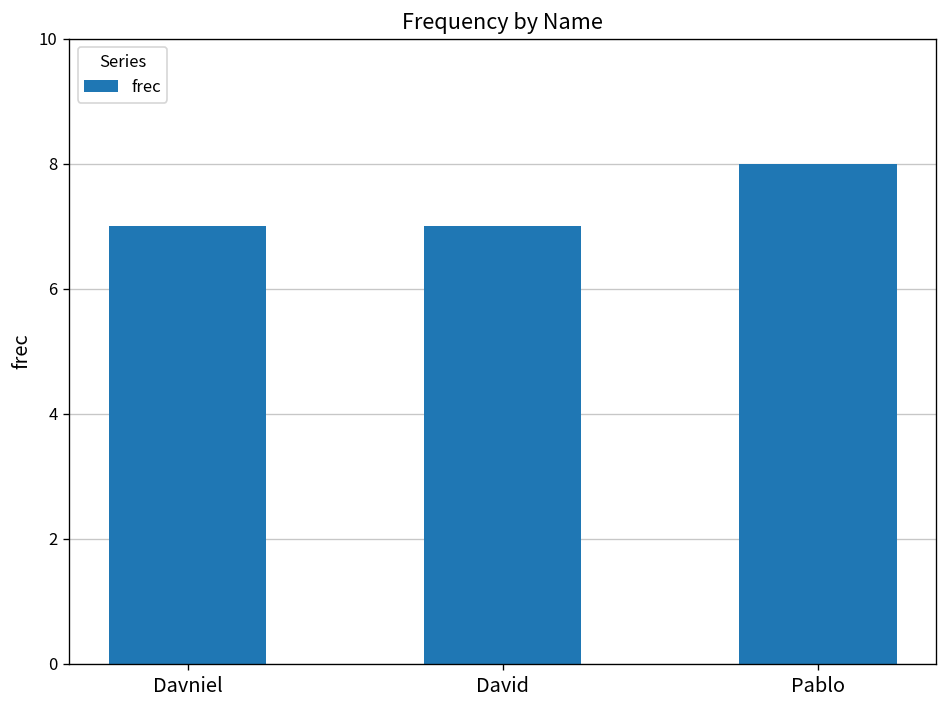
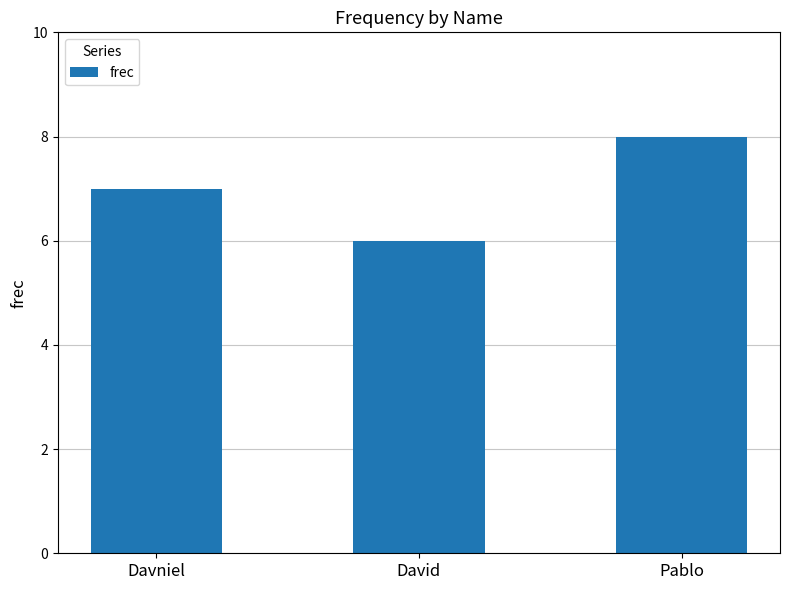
  {
    "Davniel": 7,
-   "David": 7,
+   "David": 6,
    "Pablo": 8
  }
